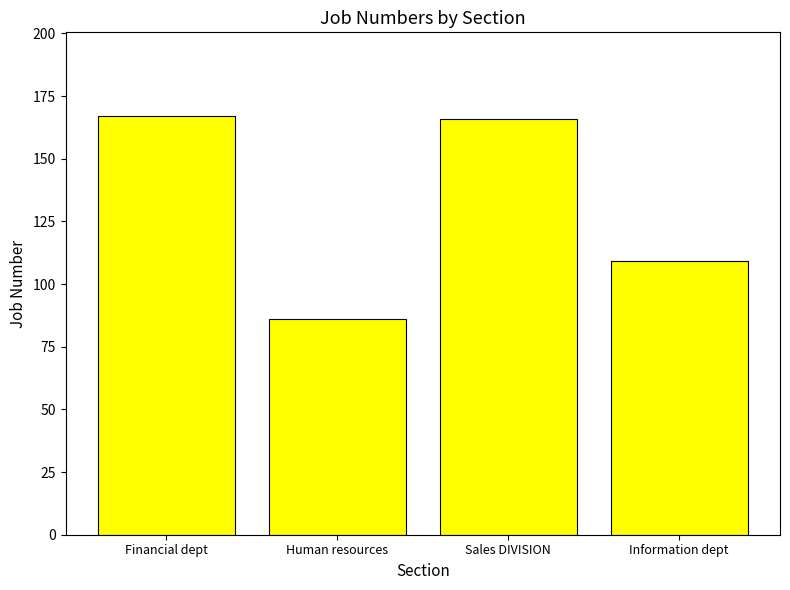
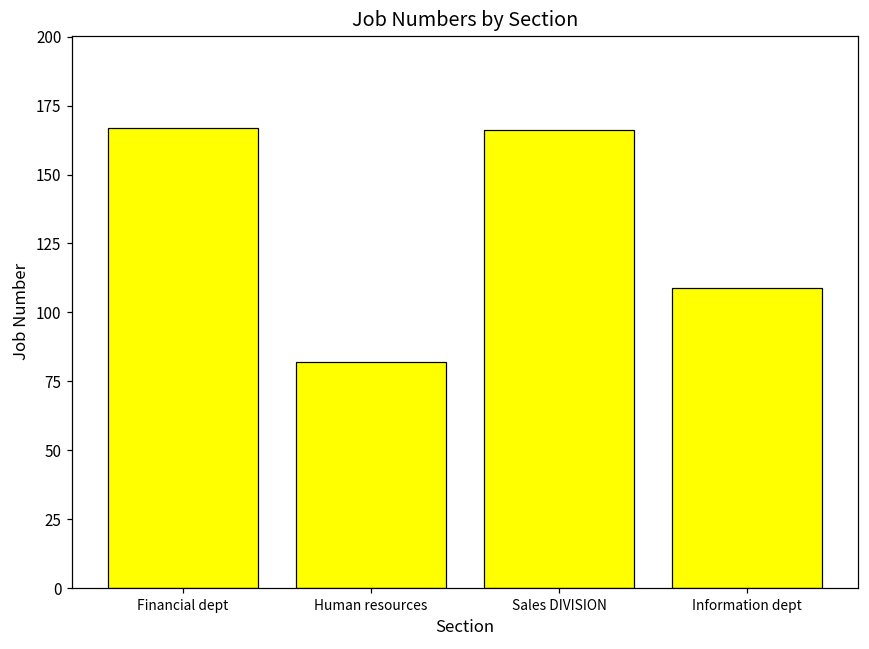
  {
    "Financial dept": 167,
-   "Human resources": 86,
+   "Human resources": 82,
    "Sales DIVISION": 166,
    "Information dept": 109
  }
